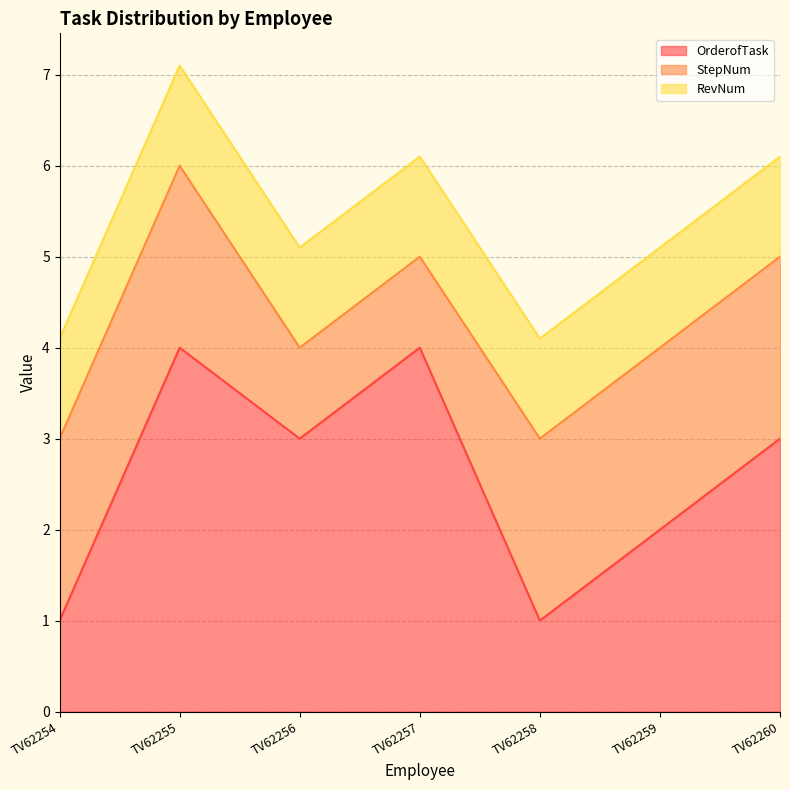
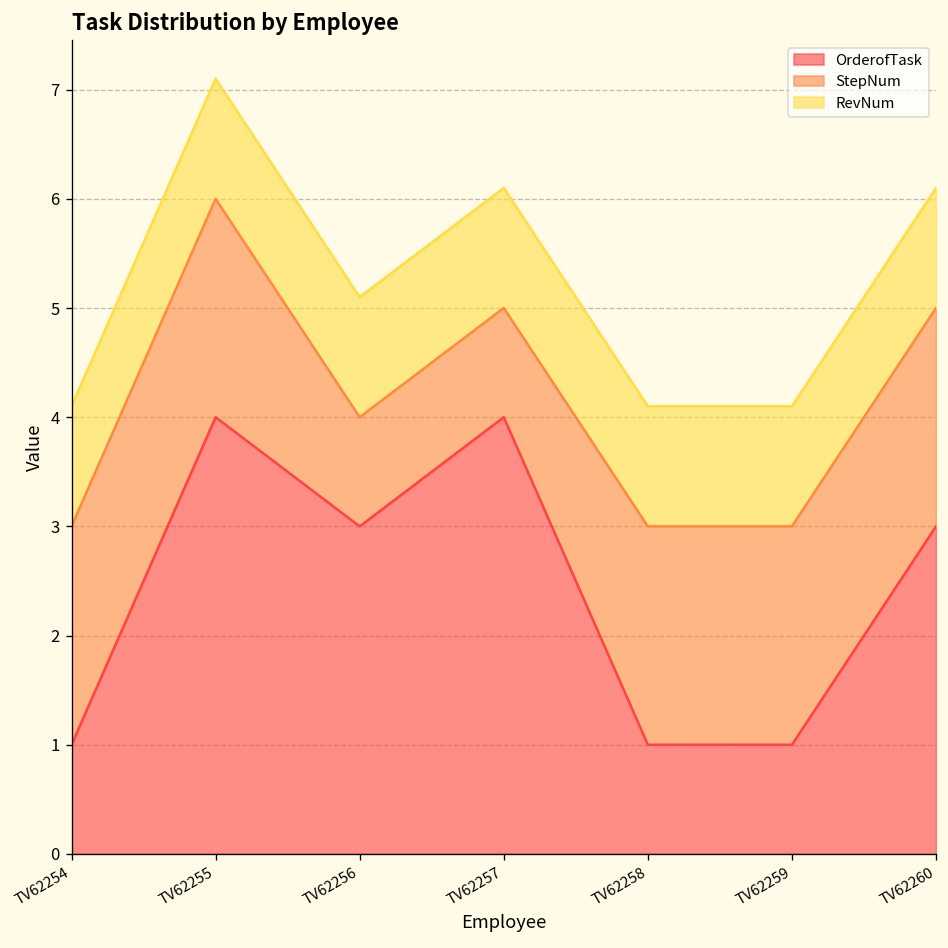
  {
    "OrderofTask": {
      "TV62254": 1,
      "TV62255": 4,
      "TV62256": 3,
      "TV62257": 4,
      "TV62258": 1,
-     "TV62259": 2,
+     "TV62259": 1,
      "TV62260": 3
    },
    "StepNum": {
      "TV62254": 2,
      "TV62255": 2,
      "TV62256": 1,
      "TV62257": 1,
      "TV62258": 2,
      "TV62259": 2,
      "TV62260": 2
    },
    "RevNum": {
      "TV62254": 1.1,
      "TV62255": 1.1,
      "TV62256": 1.1,
      "TV62257": 1.1,
      "TV62258": 1.1,
      "TV62259": 1.1,
      "TV62260": 1.1
    }
  }
